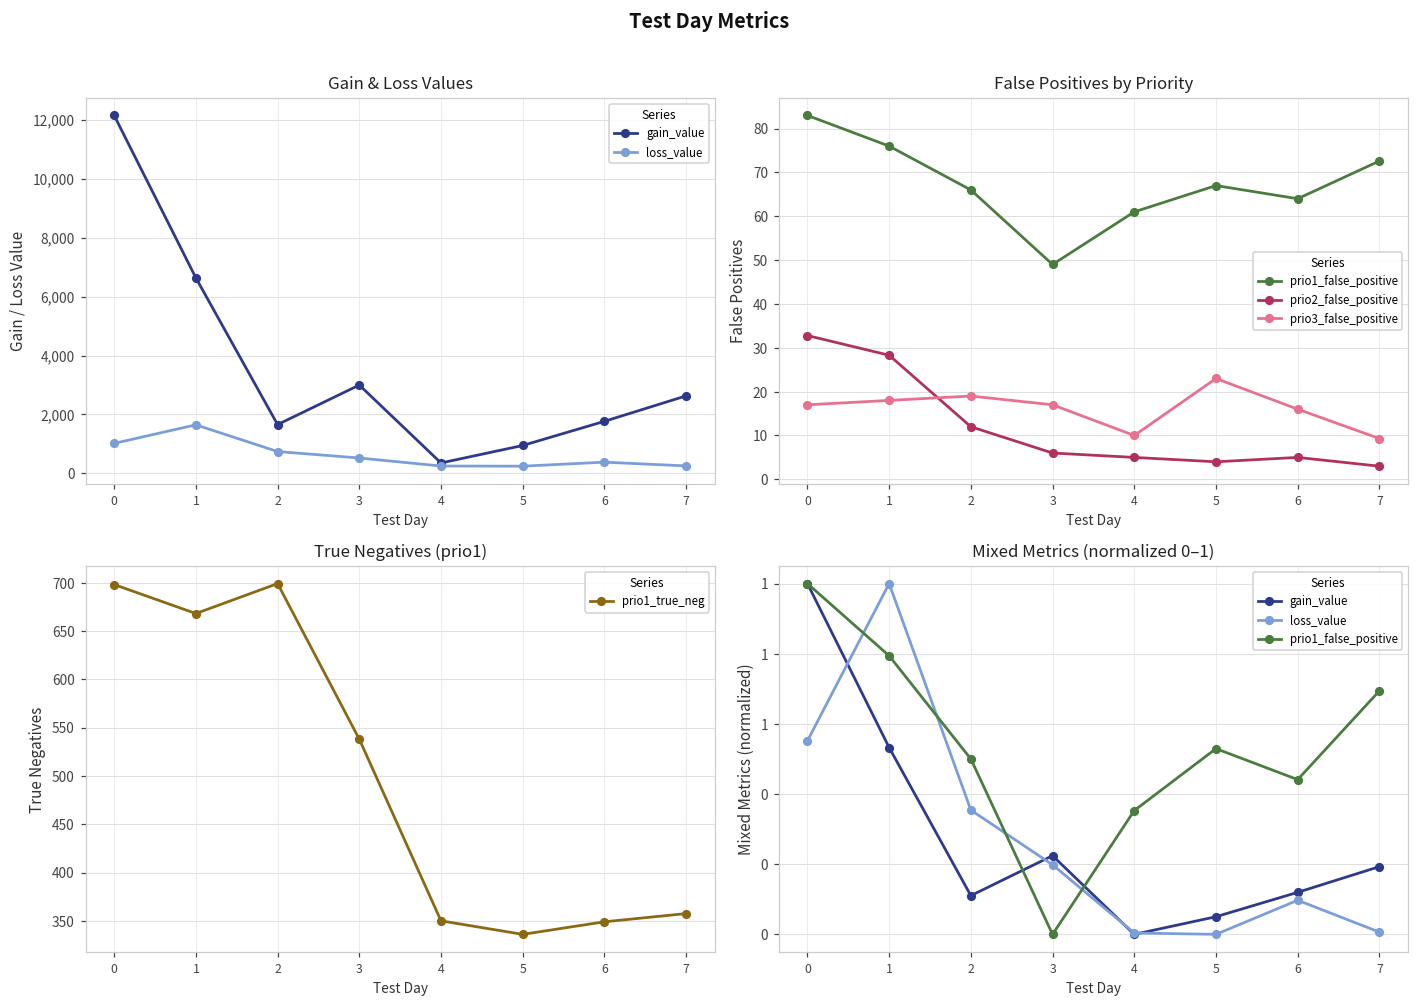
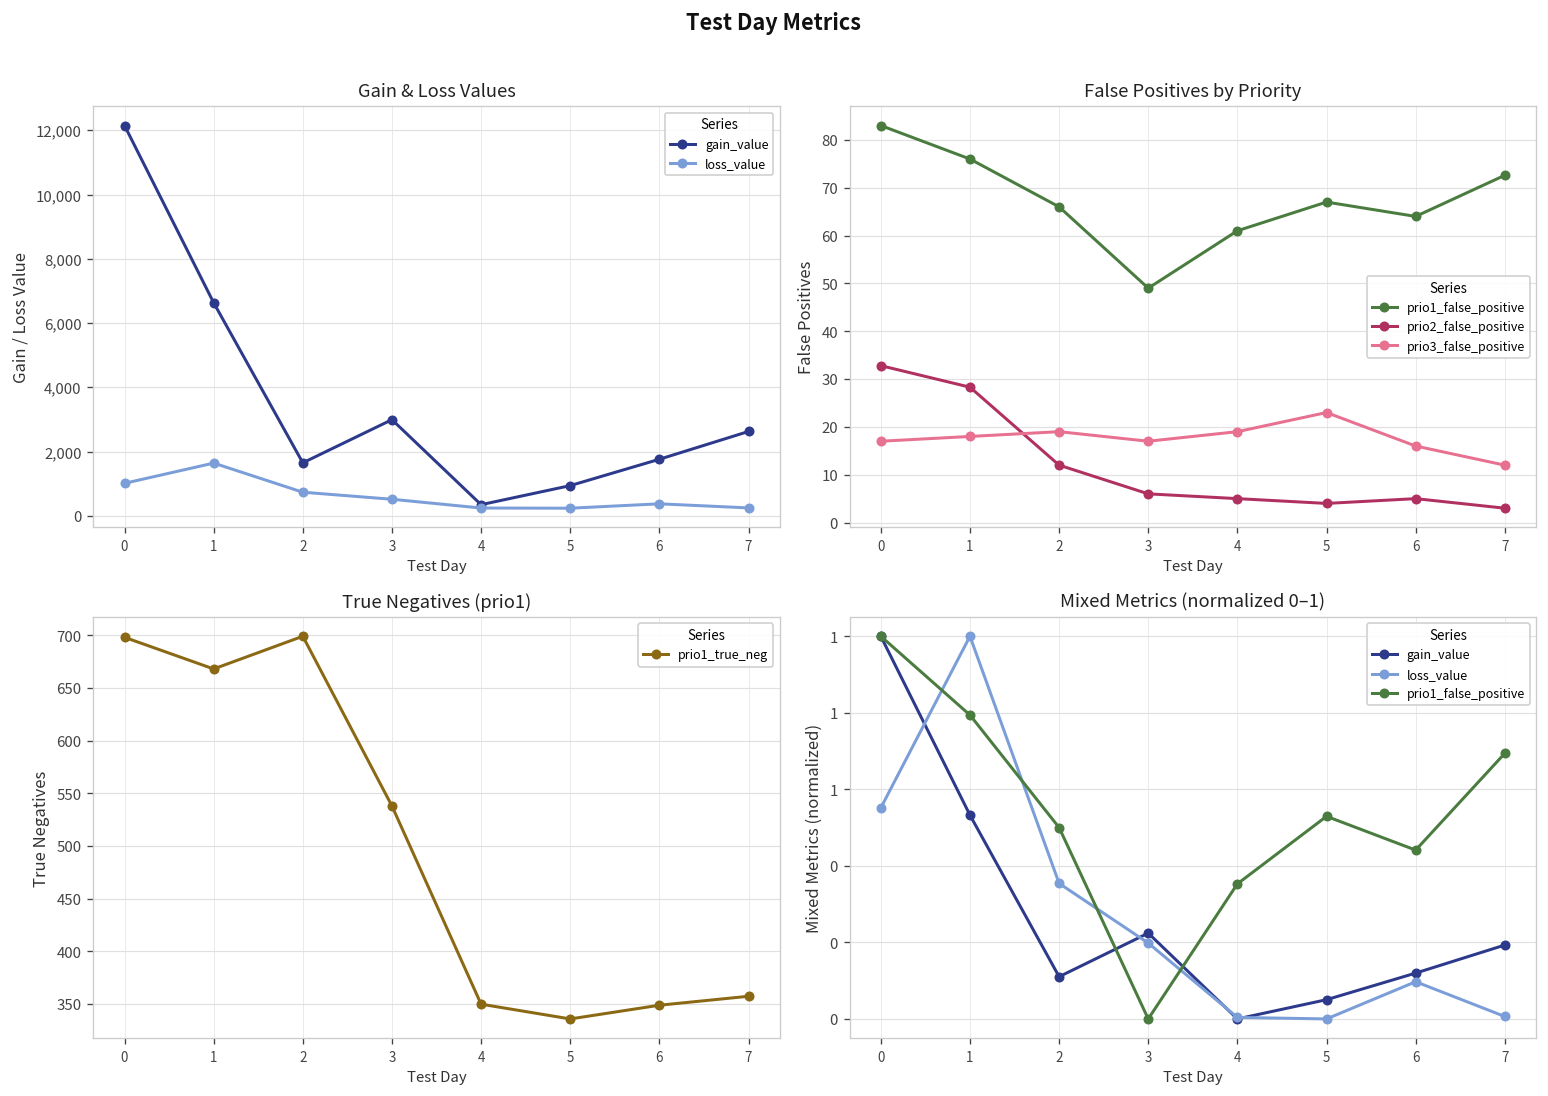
  {
    "Gain & Loss Values": {
      "gain_value": {
        "0": "12,200",
        "1": "6,600",
        "2": "1,700",
        "3": "3,000",
        "4": "400",
        "5": "900",
        "6": "1,800",
        "7": "2,600"
      },
      "loss_value": {
        "0": "1,000",
        "1": "1,600",
        "2": "700",
        "3": "500",
        "4": "200",
        "5": "200",
        "6": "400",
        "7": "300"
      }
    },
    "False Positives by Priority": {
      "prio1_false_positive": {
        "0": "83",
        "1": "76",
        "2": "66",
        "3": "49",
        "4": "61",
        "5": "67",
        "6": "64",
        "7": "73"
      },
      "prio2_false_positive": {
        "0": "33",
        "1": "28",
        "2": "12",
        "3": "6",
        "4": "5",
        "5": "4",
        "6": "5",
        "7": "3"
      },
      "prio3_false_positive": {
        "0": "17",
        "1": "18",
        "2": "19",
        "3": "17",
-       "4": "10",
+       "4": "19",
        "5": "23",
        "6": "16",
-       "7": "9"
+       "7": "12"
      }
    },
    "True Negatives (prio1)": {
      "0": "700",
      "1": "670",
      "2": "700",
      "3": "540",
      "4": "350",
      "5": "340",
      "6": "350",
      "7": "360"
    }
  }
